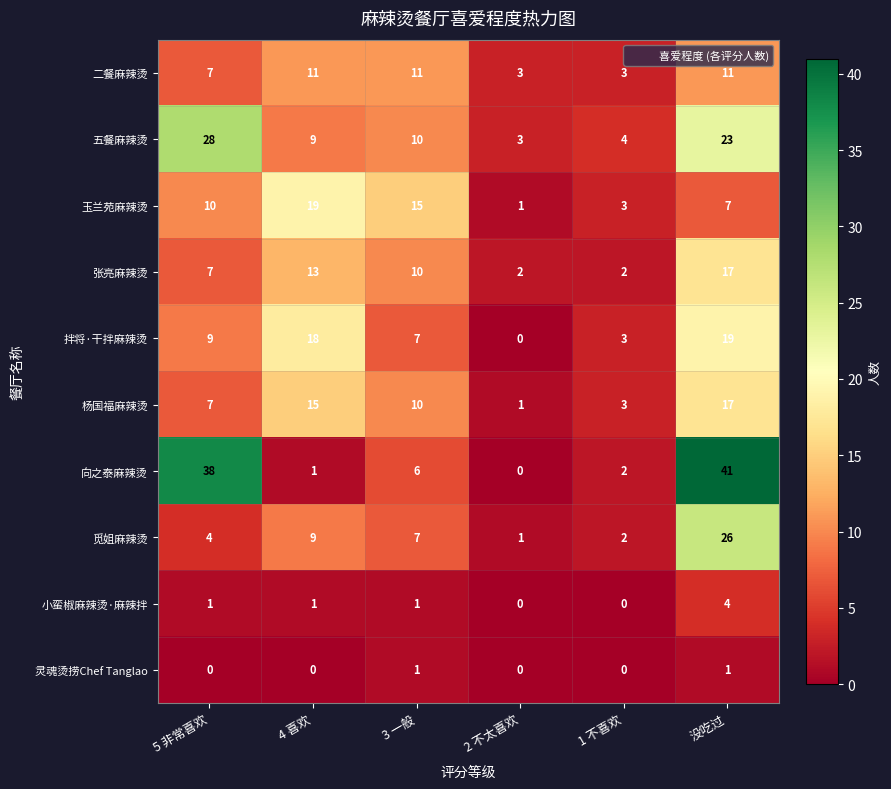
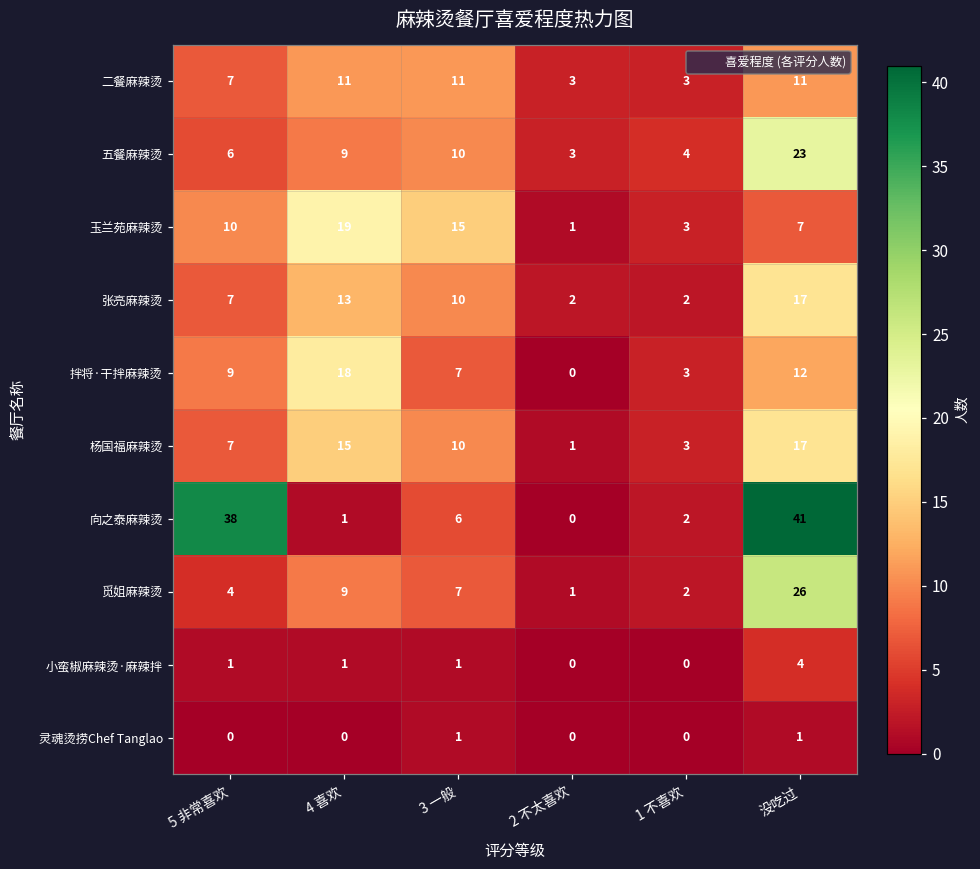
  {
    "二餐麻辣烫": {
      "5 非常喜欢": 7,
      "4 喜欢": 11,
      "3 一般": 11,
      "2 不太喜欢": 3,
      "1 不喜欢": 3,
      "没吃过": 11
    },
    "五餐麻辣烫": {
-     "5 非常喜欢": 28,
+     "5 非常喜欢": 6,
      "4 喜欢": 9,
      "3 一般": 10,
      "2 不太喜欢": 3,
      "1 不喜欢": 4,
      "没吃过": 23
    },
    "玉兰苑麻辣烫": {
      "5 非常喜欢": 10,
      "4 喜欢": 19,
      "3 一般": 15,
      "2 不太喜欢": 1,
      "1 不喜欢": 3,
      "没吃过": 7
    },
    "张亮麻辣烫": {
      "5 非常喜欢": 7,
      "4 喜欢": 13,
      "3 一般": 10,
      "2 不太喜欢": 2,
      "1 不喜欢": 2,
      "没吃过": 17
    },
    "拌将·干拌麻辣烫": {
      "5 非常喜欢": 9,
      "4 喜欢": 18,
      "3 一般": 7,
      "2 不太喜欢": 0,
      "1 不喜欢": 3,
-     "没吃过": 19
+     "没吃过": 12
    },
    "杨国福麻辣烫": {
      "5 非常喜欢": 7,
      "4 喜欢": 15,
      "3 一般": 10,
      "2 不太喜欢": 1,
      "1 不喜欢": 3,
      "没吃过": 17
    },
    "向之泰麻辣烫": {
      "5 非常喜欢": 38,
      "4 喜欢": 1,
      "3 一般": 6,
      "2 不太喜欢": 0,
      "1 不喜欢": 2,
      "没吃过": 41
    },
    "觅姐麻辣烫": {
      "5 非常喜欢": 4,
      "4 喜欢": 9,
      "3 一般": 7,
      "2 不太喜欢": 1,
      "1 不喜欢": 2,
      "没吃过": 26
    },
    "小蛮椒麻辣烫·麻辣拌": {
      "5 非常喜欢": 1,
      "4 喜欢": 1,
      "3 一般": 1,
      "2 不太喜欢": 0,
      "1 不喜欢": 0,
      "没吃过": 4
    },
    "灵魂烫捞Chef Tanglao": {
      "5 非常喜欢": 0,
      "4 喜欢": 0,
      "3 一般": 1,
      "2 不太喜欢": 0,
      "1 不喜欢": 0,
      "没吃过": 1
    }
  }
